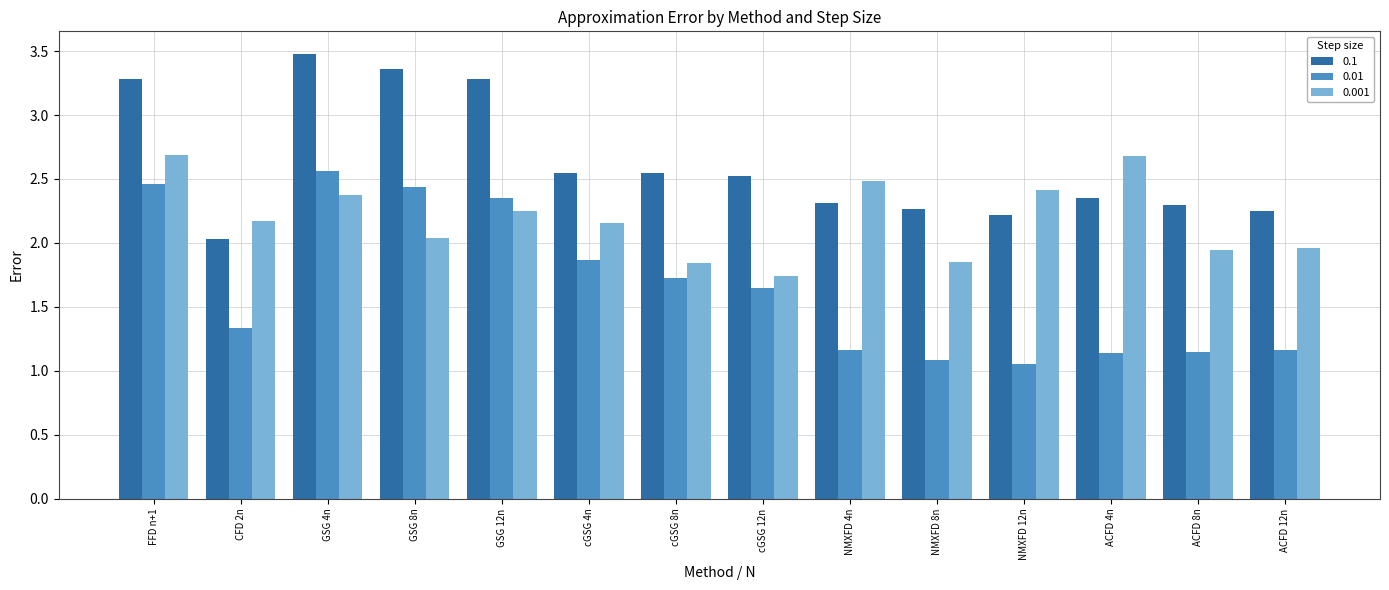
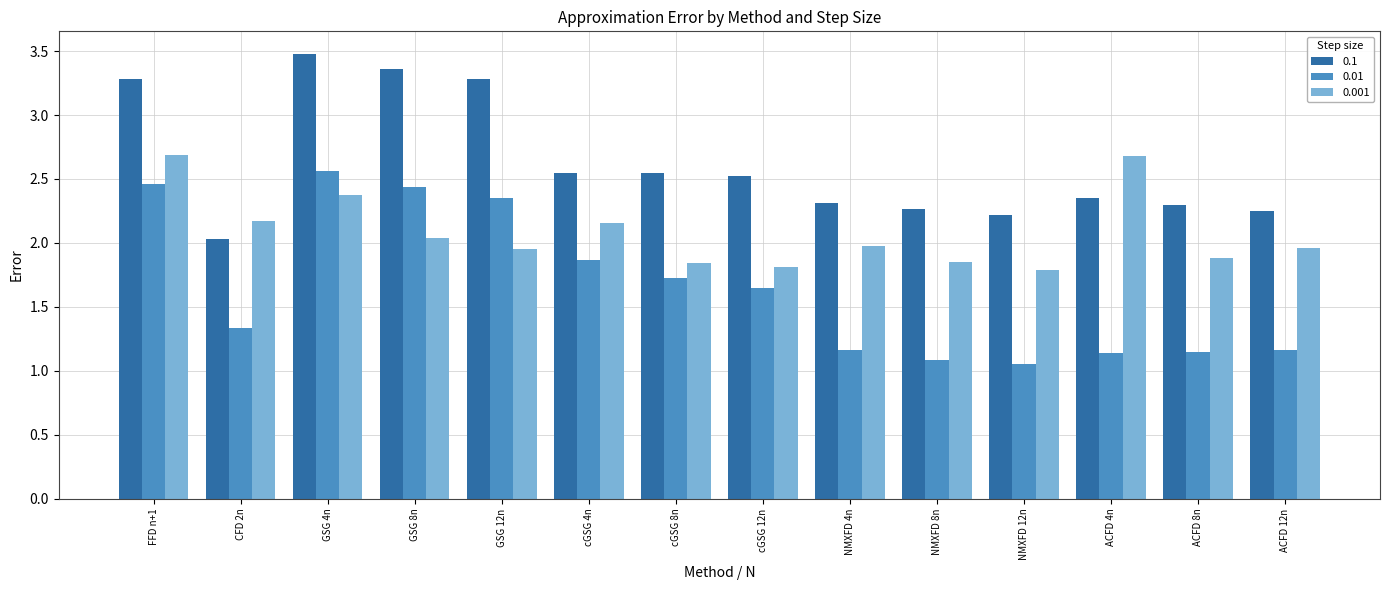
  {
    "0.001": {
      "FFD n+1": 2.68,
      "CFD 2n": 2.17,
      "GSG 4n": 2.37,
      "GSG 8n": 2.04,
-     "GSG 12n": 2.25,
+     "GSG 12n": 1.95,
      "cGSG 4n": 2.16,
      "cGSG 8n": 1.84,
-     "cGSG 12n": 1.74,
-     "NMXFD 4n": 2.49,
+     "cGSG 12n": 1.81,
+     "NMXFD 4n": 1.98,
      "NMXFD 8n": 1.85,
-     "NMXFD 12n": 2.42,
+     "NMXFD 12n": 1.79,
      "ACFD 4n": 2.68,
-     "ACFD 8n": 1.95,
+     "ACFD 8n": 1.88,
      "ACFD 12n": 1.96
    }
  }
